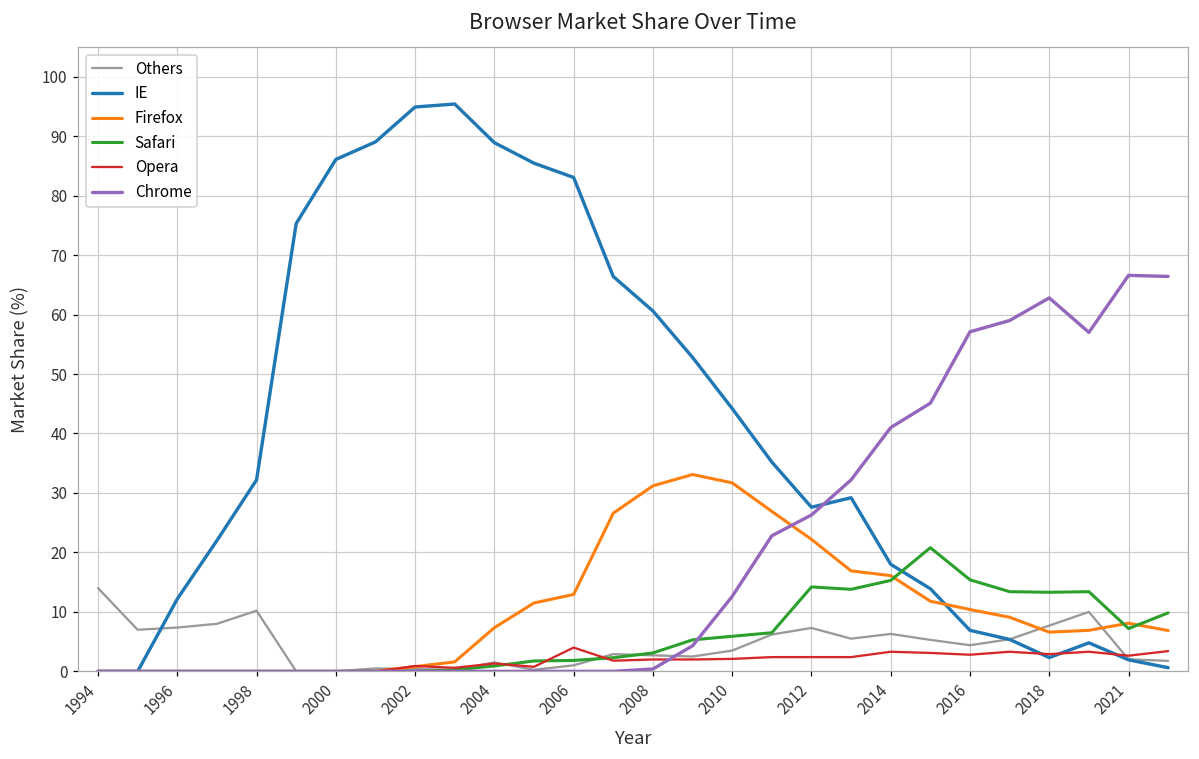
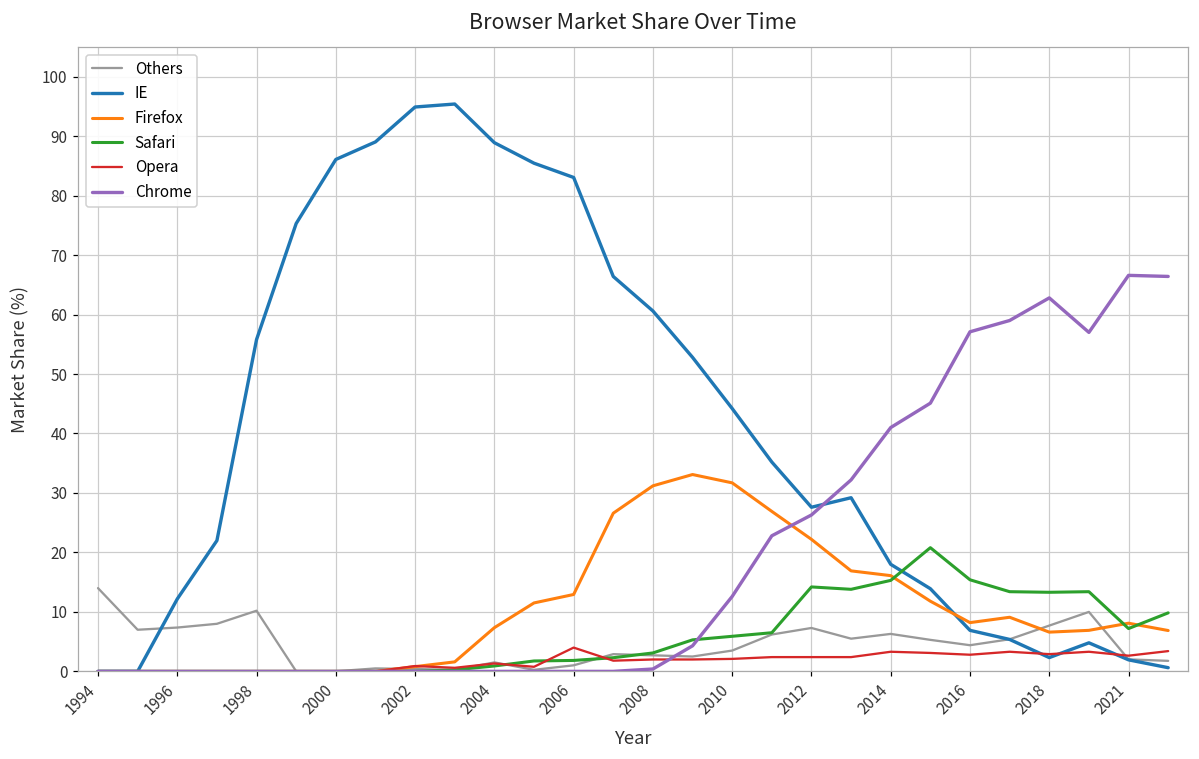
  {
    "Others": {
      "1994": 14,
      "1996": 7,
      "1998": 10,
      "2006": 1,
      "2010": 4,
      "2012": 7,
      "2014": 6,
      "2016": 4,
      "2018": 8
    },
    "IE": {
      "1996": 12,
-     "1998": 32,
+     "1998": 56,
      "2000": 86,
      "2002": 95,
      "2004": 89,
      "2006": 83,
      "2008": 61,
      "2010": 44,
      "2012": 28,
      "2014": 18,
      "2016": 7,
      "2018": 2
    },
    "Firefox": {
      "2004": 7,
      "2006": 13,
      "2008": 31,
      "2010": 32,
      "2012": 22,
      "2014": 16,
-     "2016": 10,
+     "2016": 8,
      "2018": 7,
      "2021": 8
    },
    "Safari": {
      "2006": 2,
      "2010": 6,
      "2012": 14,
      "2014": 15,
      "2016": 15,
      "2018": 13,
      "2021": 7
    },
    "Opera": {
      "2006": 4,
      "2008": 2,
      "2010": 2,
      "2012": 2,
      "2014": 3,
      "2016": 3,
      "2018": 3,
      "2021": 3
    },
    "Chrome": {
      "2004": 0,
      "2006": 0,
      "2008": 0,
      "2010": 13,
      "2012": 26,
      "2014": 41,
      "2016": 57,
      "2018": 63,
      "2021": 67
    }
  }
